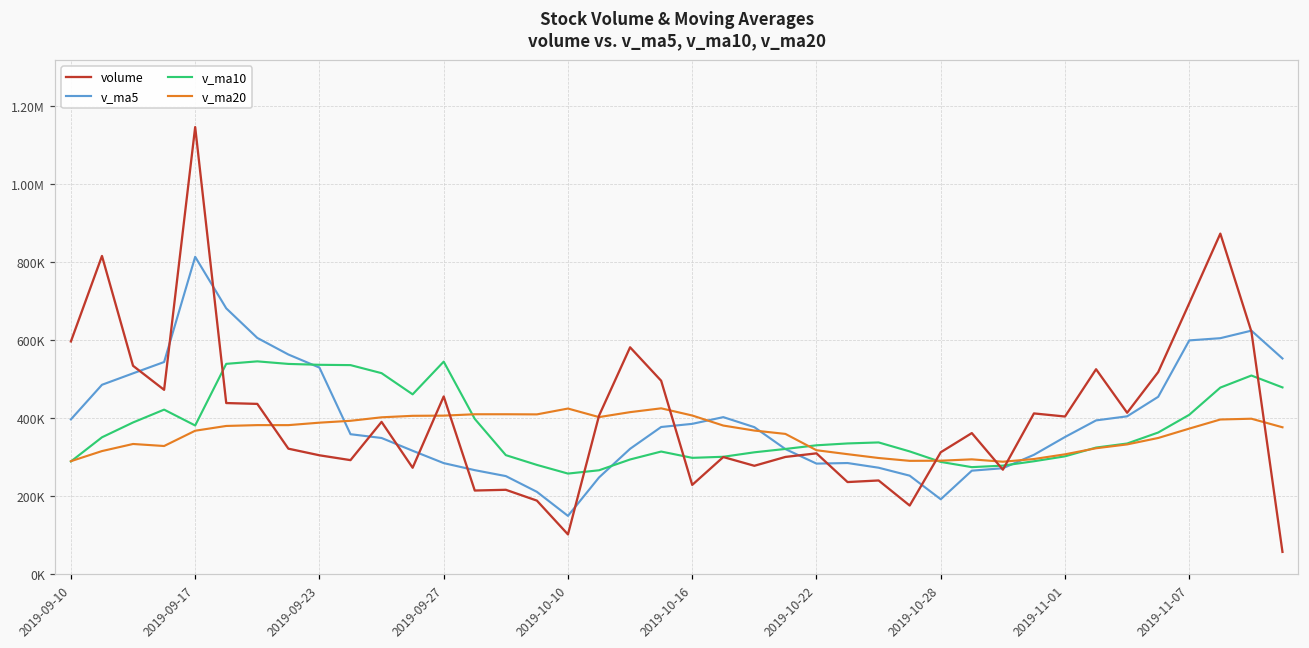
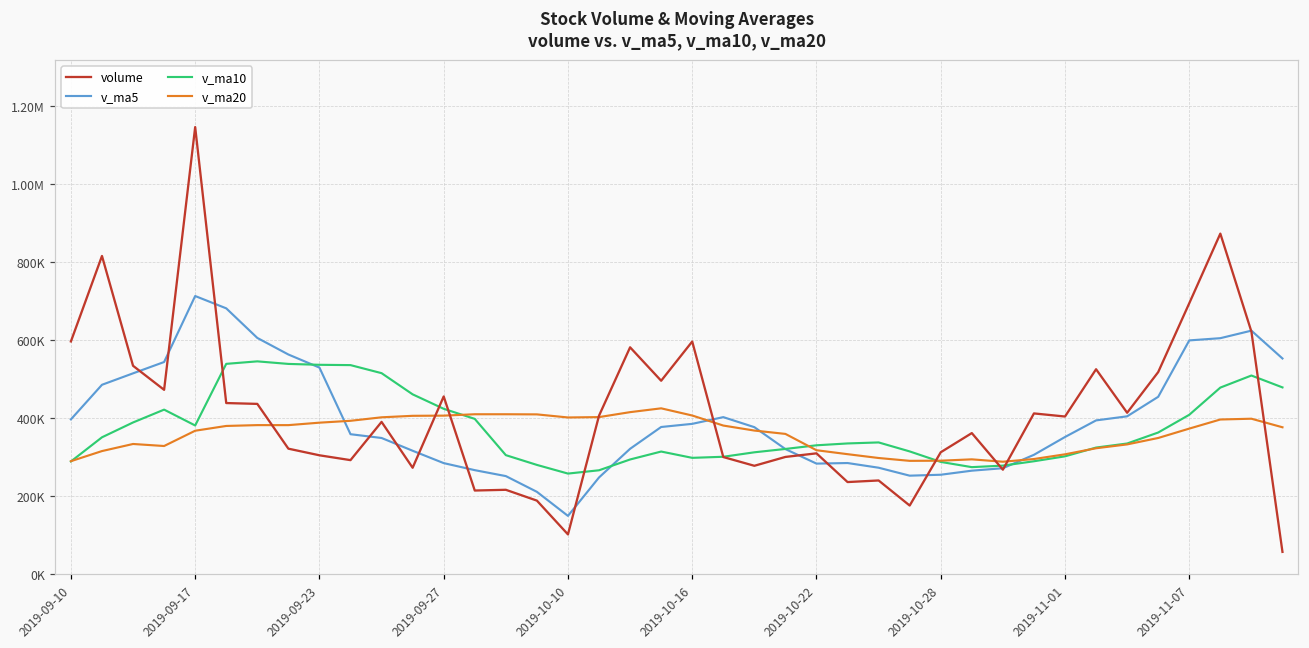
  {
    "volume": {
      "2019-09-10": 600000,
      "2019-09-17": 1150000,
      "2019-09-23": 300000,
      "2019-09-27": 460000,
      "2019-10-10": 100000,
-     "2019-10-16": 230000,
+     "2019-10-16": 600000,
      "2019-10-22": 310000,
      "2019-10-28": 310000,
      "2019-11-01": 400000,
      "2019-11-07": 690000
    },
    "v_ma5": {
      "2019-09-10": 400000,
-     "2019-09-17": 810000,
+     "2019-09-17": 710000,
      "2019-09-27": 280000,
      "2019-10-10": 150000,
      "2019-10-16": 390000,
      "2019-10-22": 280000,
-     "2019-10-28": 190000,
+     "2019-10-28": 250000,
      "2019-11-01": 350000,
      "2019-11-07": 600000
    },
    "v_ma10": {
      "2019-09-17": 380000,
-     "2019-09-27": 540000,
+     "2019-09-27": 420000,
      "2019-10-10": 260000,
      "2019-10-16": 300000,
      "2019-10-22": 330000,
      "2019-11-07": 410000
    },
    "v_ma20": {
      "2019-09-17": 370000,
      "2019-09-23": 390000,
      "2019-09-27": 410000,
-     "2019-10-10": 420000,
+     "2019-10-10": 400000,
      "2019-10-16": 410000,
      "2019-10-22": 320000,
      "2019-11-07": 370000
    }
  }
